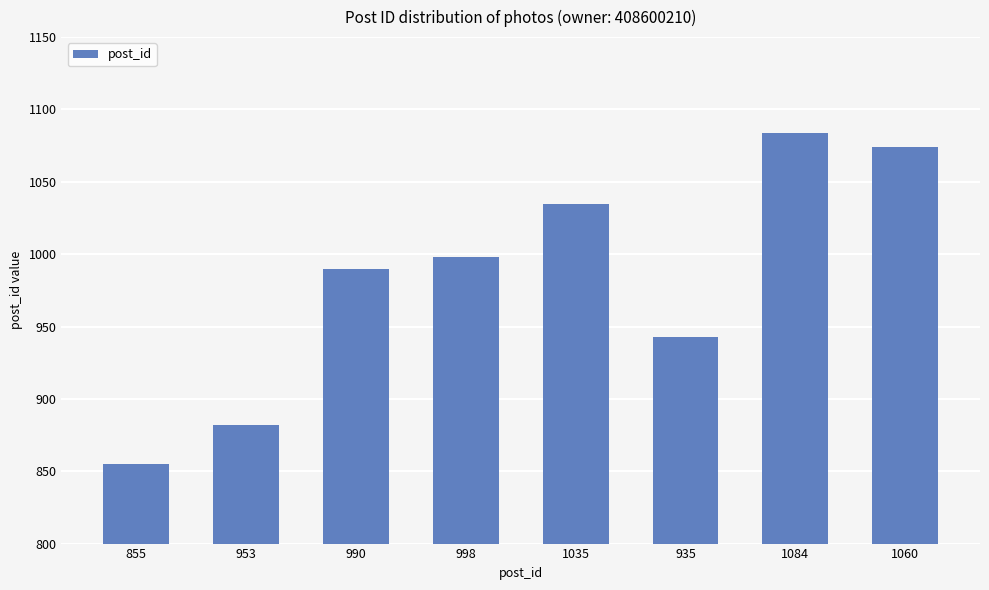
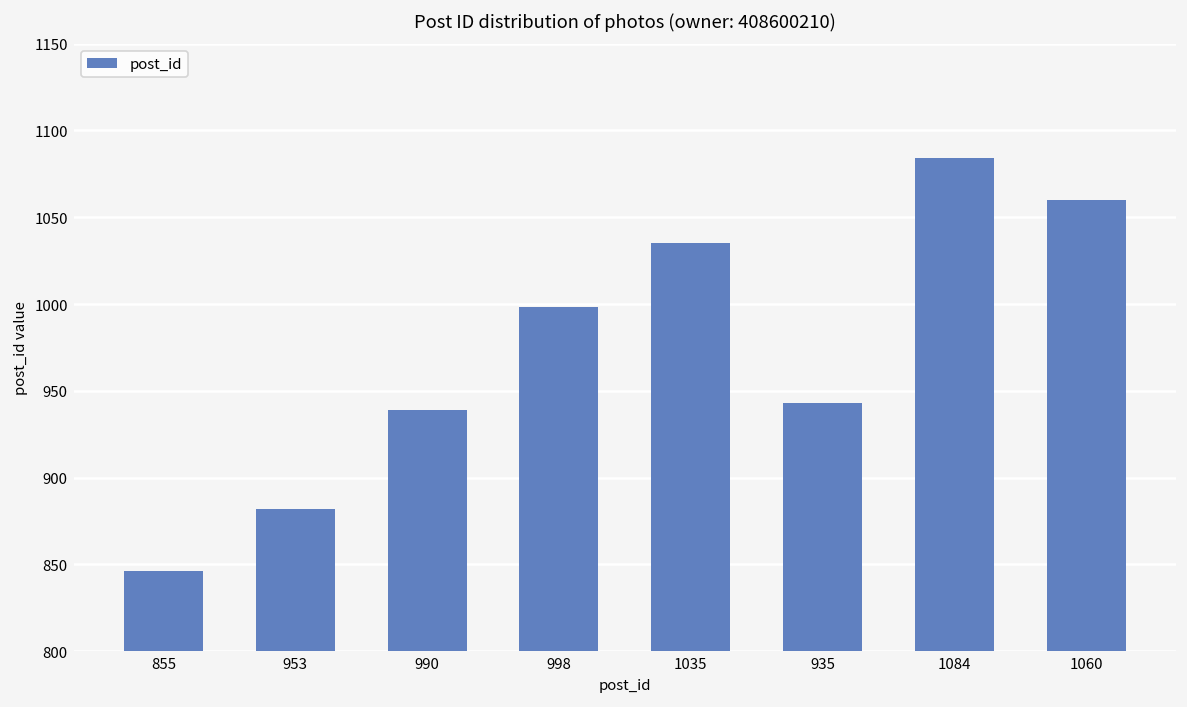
  {
-   "855": 855,
+   "855": 846,
    "953": 882,
-   "990": 990,
+   "990": 939,
    "998": 998,
    "1035": 1035,
    "935": 943,
    "1084": 1084,
-   "1060": 1074
+   "1060": 1060
  }
